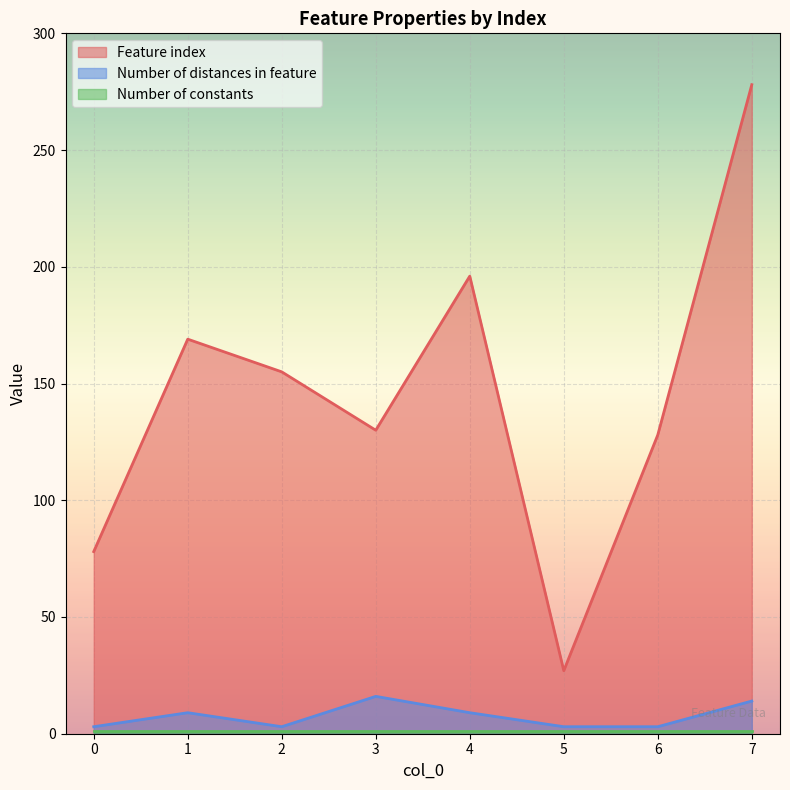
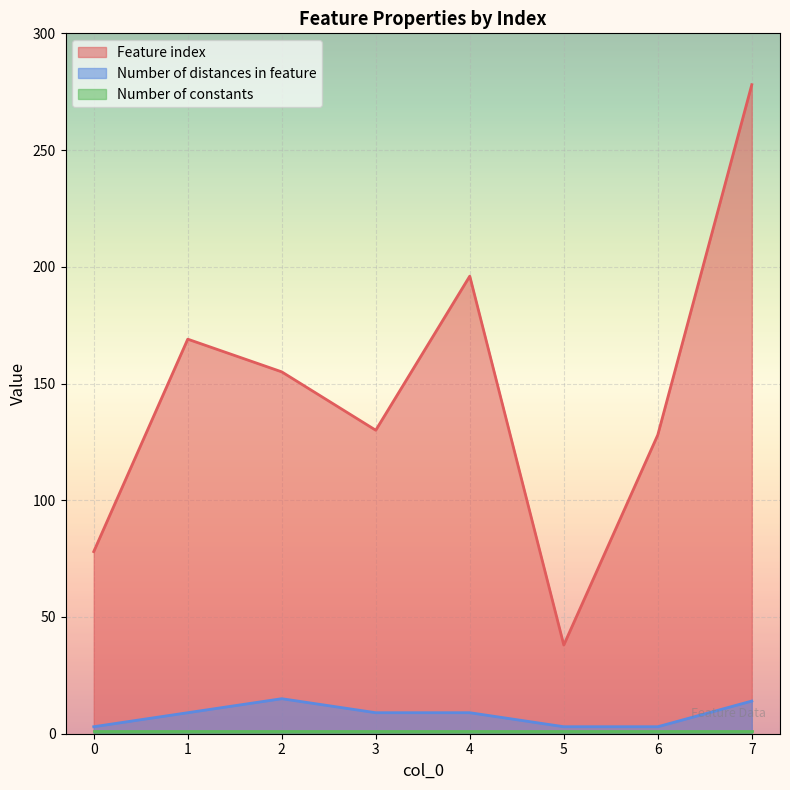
  {
    "Feature index": {
      "0": 78,
      "1": 169,
      "2": 155,
      "3": 130,
      "4": 196,
-     "5": 27,
+     "5": 38,
      "6": 128,
      "7": 278
    },
    "Number of distances in feature": {
      "0": 3,
      "1": 9,
-     "2": 3,
-     "3": 16,
+     "2": 15,
+     "3": 9,
      "4": 9,
      "5": 3,
      "6": 3,
      "7": 14
    },
    "Number of constants": {
      "0": 1,
      "1": 1,
      "2": 1,
      "3": 1,
      "4": 1,
      "5": 1,
      "6": 1,
      "7": 1
    }
  }
